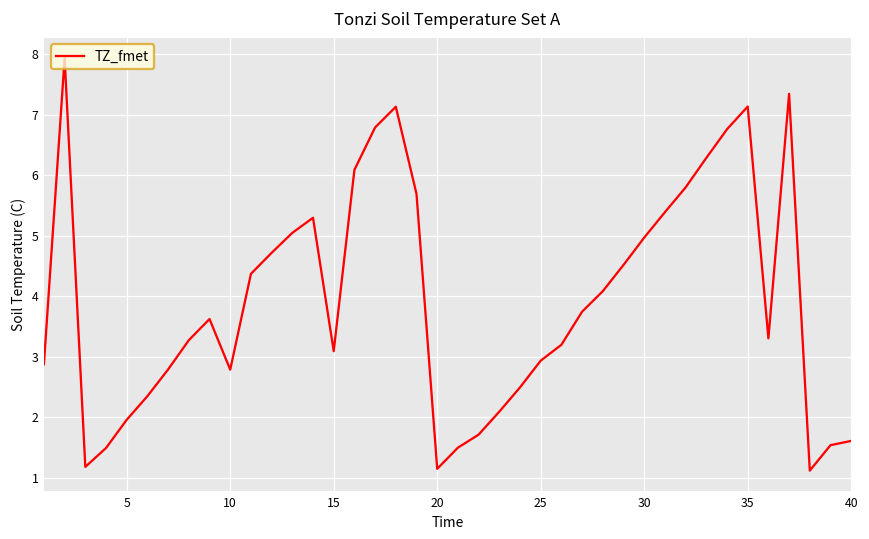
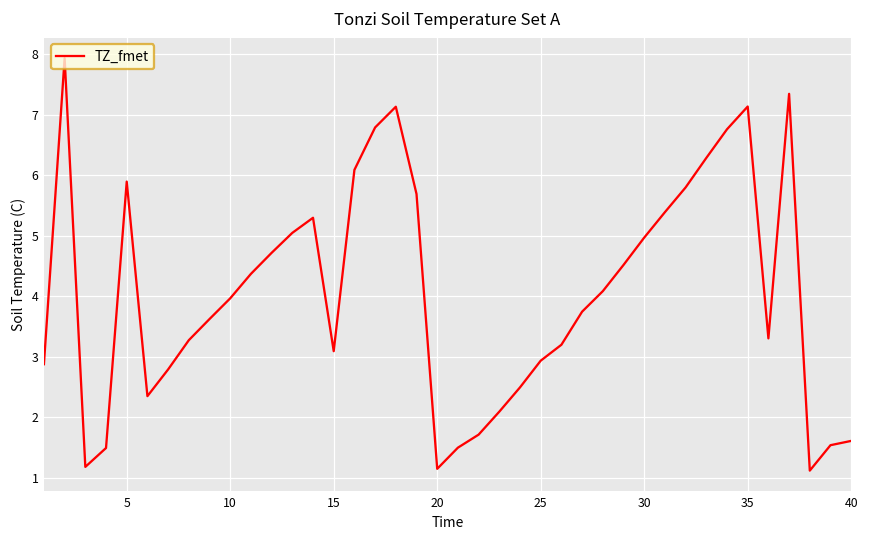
  {
-   "5": 2.0,
-   "10": 2.8,
+   "5": 5.9,
+   "10": 4.0,
    "15": 3.1,
    "20": 1.2,
    "25": 2.9,
    "30": 5.0,
    "35": 7.1,
    "40": 1.6
  }
